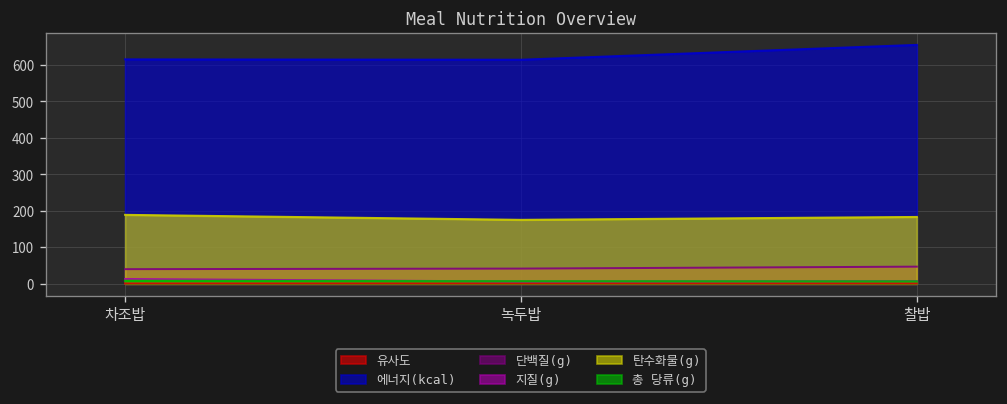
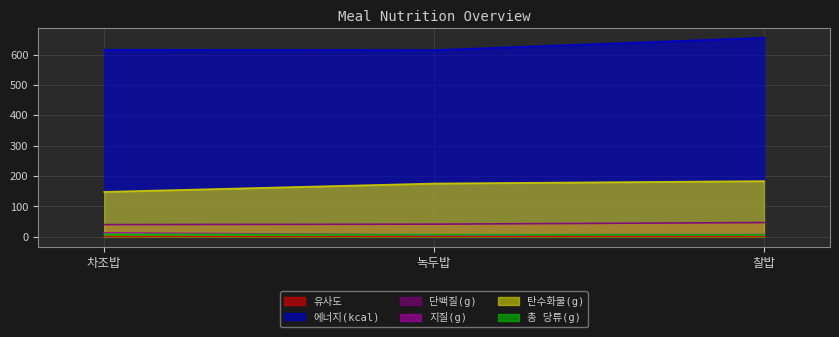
  {
    "에너지(kcal)": {
      "차조밥": 620,
      "녹두밥": 610,
      "찰밥": 660
    },
    "탄수화물(g)": {
-     "차조밥": 190,
+     "차조밥": 150,
      "녹두밥": 180,
      "찰밥": 180
    }
  }
